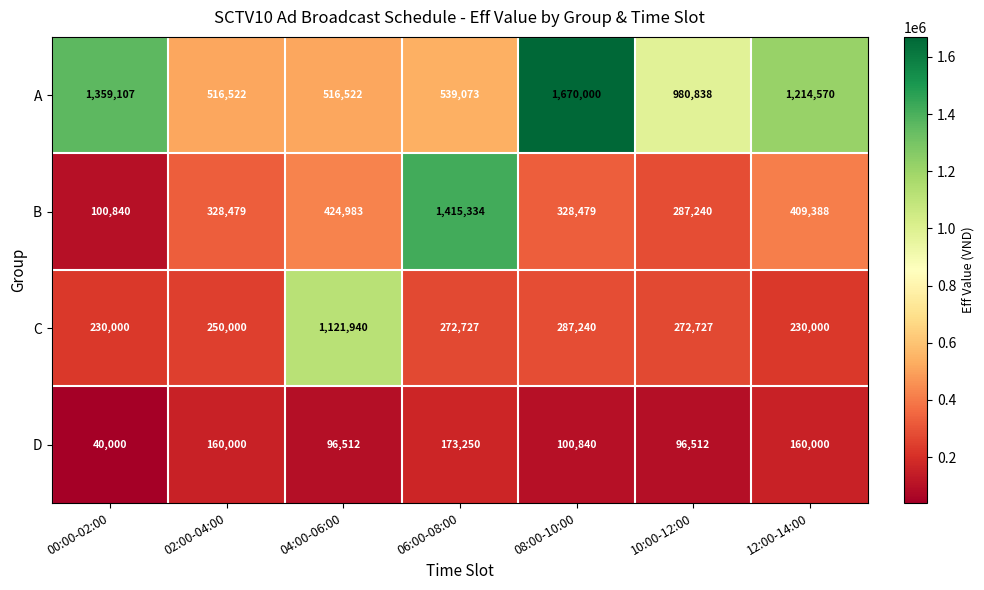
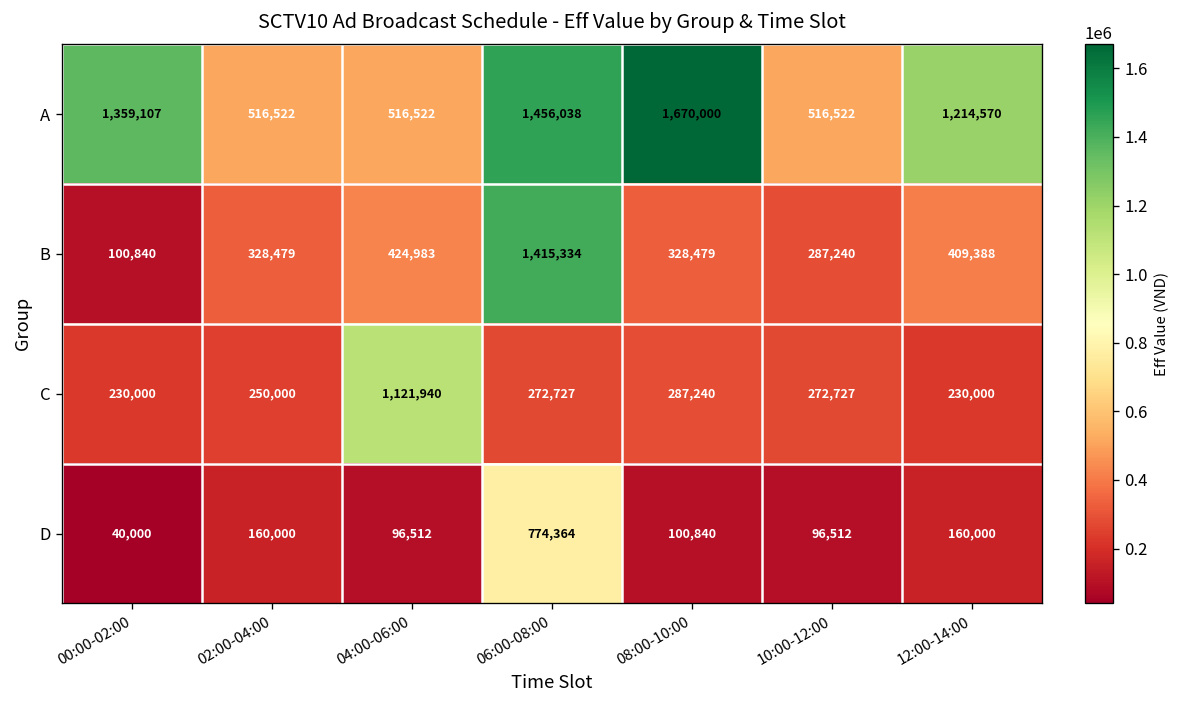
  {
    "A": {
      "00:00-02:00": "1,359,107",
      "02:00-04:00": "516,522",
      "04:00-06:00": "516,522",
-     "06:00-08:00": "539,073",
+     "06:00-08:00": "1,456,038",
      "08:00-10:00": "1,670,000",
-     "10:00-12:00": "980,838",
+     "10:00-12:00": "516,522",
      "12:00-14:00": "1,214,570"
    },
    "B": {
      "00:00-02:00": "100,840",
      "02:00-04:00": "328,479",
      "04:00-06:00": "424,983",
      "06:00-08:00": "1,415,334",
      "08:00-10:00": "328,479",
      "10:00-12:00": "287,240",
      "12:00-14:00": "409,388"
    },
    "C": {
      "00:00-02:00": "230,000",
      "02:00-04:00": "250,000",
      "04:00-06:00": "1,121,940",
      "06:00-08:00": "272,727",
      "08:00-10:00": "287,240",
      "10:00-12:00": "272,727",
      "12:00-14:00": "230,000"
    },
    "D": {
      "00:00-02:00": "40,000",
      "02:00-04:00": "160,000",
      "04:00-06:00": "96,512",
-     "06:00-08:00": "173,250",
+     "06:00-08:00": "774,364",
      "08:00-10:00": "100,840",
      "10:00-12:00": "96,512",
      "12:00-14:00": "160,000"
    }
  }
